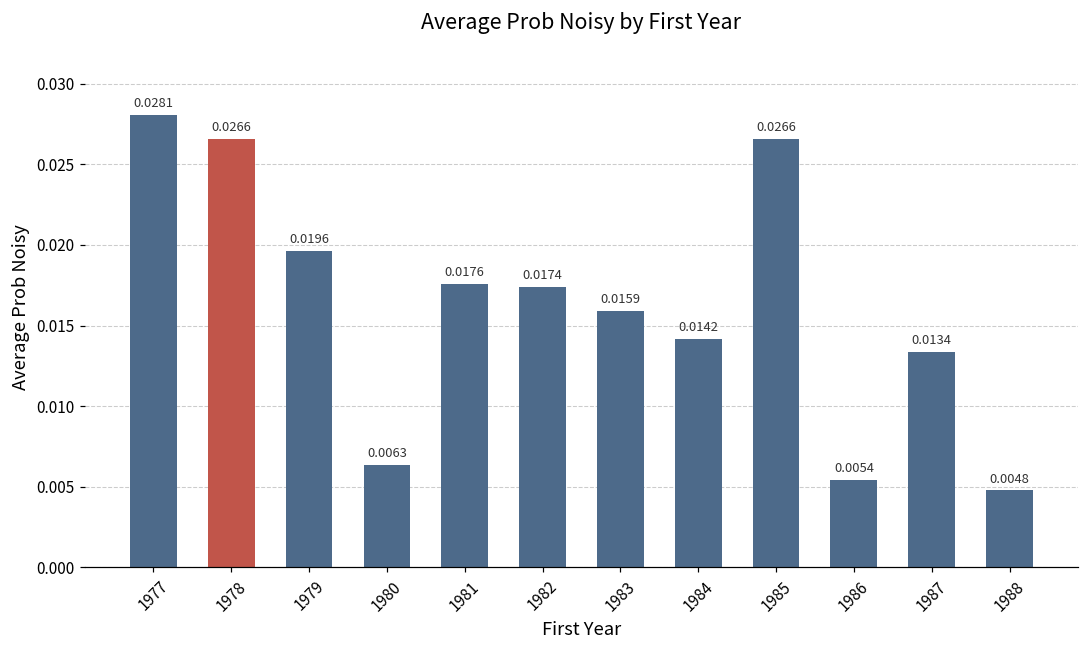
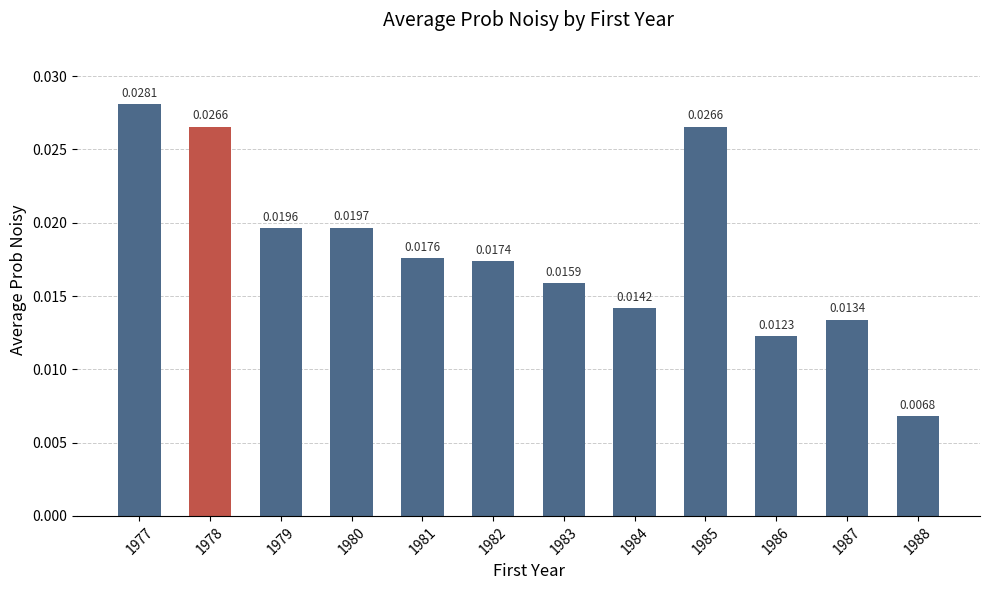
  {
    "1977": 0.0281,
    "1978": 0.0266,
    "1979": 0.0196,
-   "1980": 0.0063,
+   "1980": 0.0197,
    "1981": 0.0176,
    "1982": 0.0174,
    "1983": 0.0159,
    "1984": 0.0142,
    "1985": 0.0266,
-   "1986": 0.0054,
+   "1986": 0.0123,
    "1987": 0.0134,
-   "1988": 0.0048
+   "1988": 0.0068
  }
